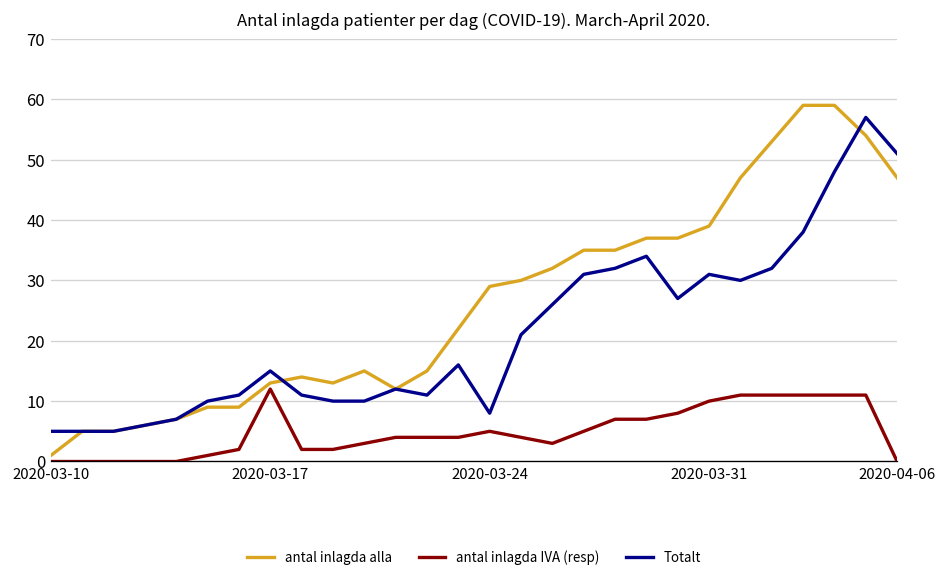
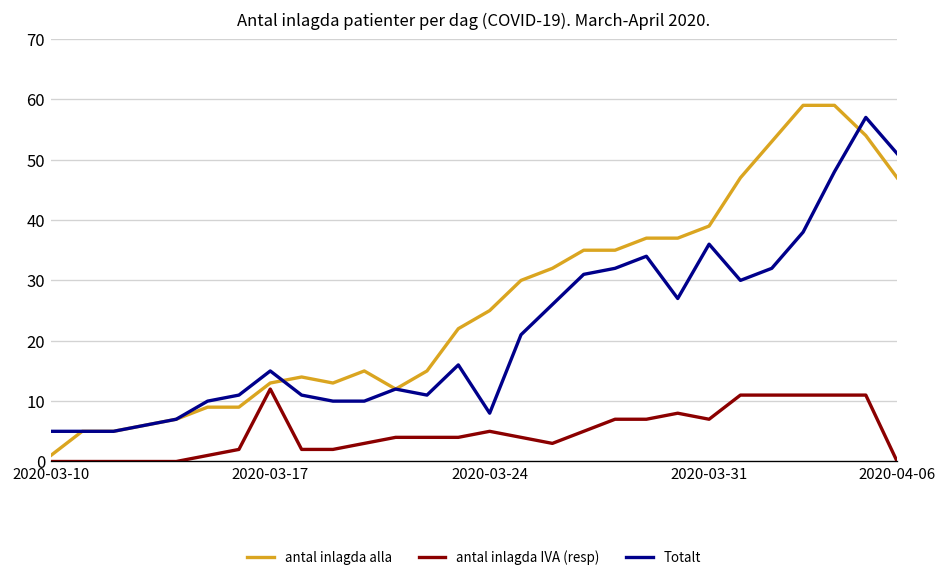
  {
    "antal inlagda alla": {
      "2020-03-10": 1,
      "2020-03-17": 13,
-     "2020-03-24": 29,
+     "2020-03-24": 25,
      "2020-03-31": 39,
      "2020-04-06": 47
    },
    "antal inlagda IVA (resp)": {
      "2020-03-10": 0,
      "2020-03-17": 12,
      "2020-03-24": 5,
-     "2020-03-31": 10,
+     "2020-03-31": 7,
      "2020-04-06": 0
    },
    "Totalt": {
      "2020-03-10": 5,
      "2020-03-17": 15,
      "2020-03-24": 8,
-     "2020-03-31": 31,
+     "2020-03-31": 36,
      "2020-04-06": 51
    }
  }
